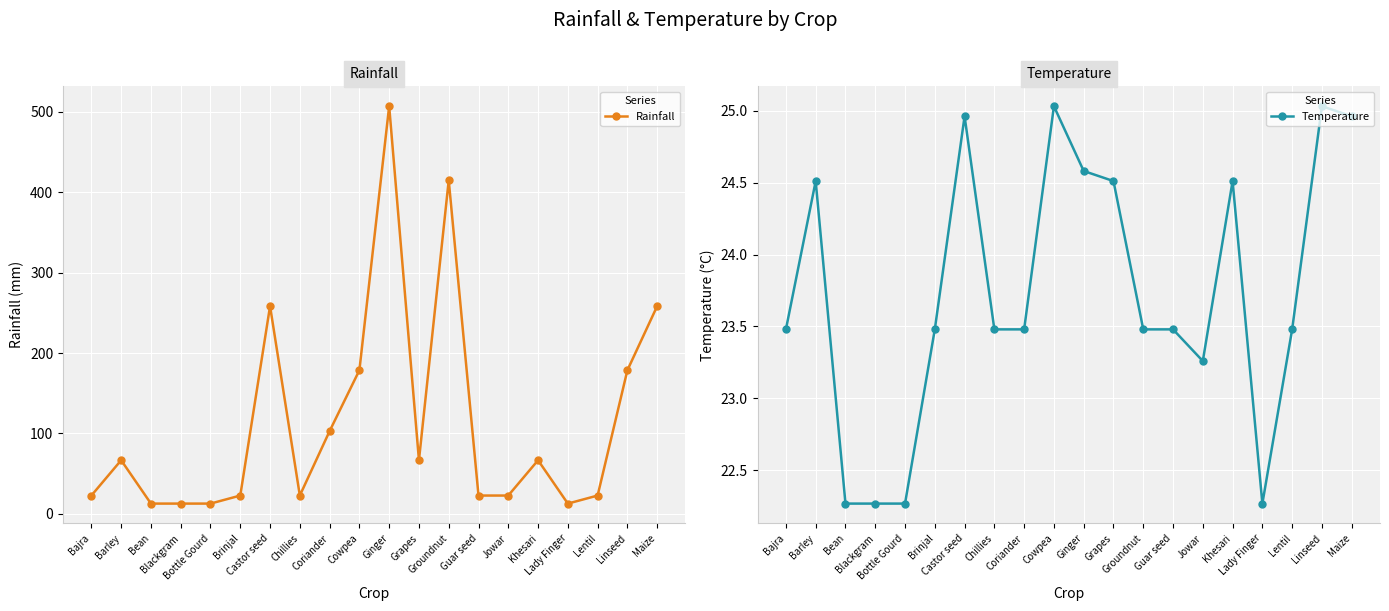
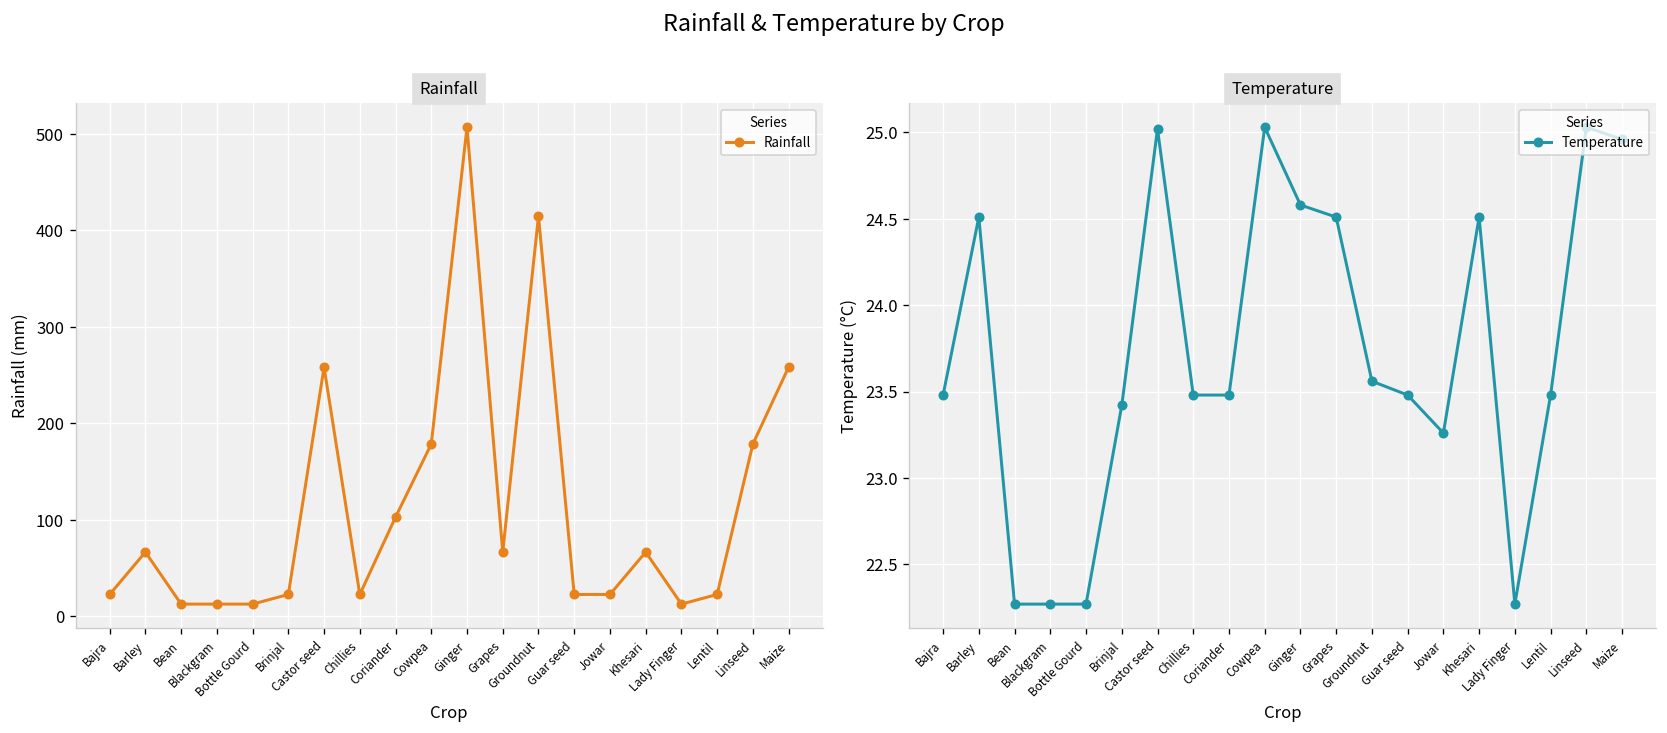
  {
    "Rainfall": {
      "Bajra": 20,
      "Barley": 70,
      "Bean": 10,
      "Blackgram": 10,
      "Bottle Gourd": 10,
      "Brinjal": 20,
      "Castor seed": 260,
      "Chillies": 20,
      "Coriander": 100,
      "Cowpea": 180,
      "Ginger": 510,
      "Grapes": 70,
      "Groundnut": 410,
      "Guar seed": 20,
      "Jowar": 20,
      "Khesari": 70,
      "Lady Finger": 10,
      "Lentil": 20,
      "Linseed": 180,
      "Maize": 260
    },
    "Temperature": {
      "Bajra": 23.48,
      "Barley": 24.51,
      "Bean": 22.27,
      "Blackgram": 22.27,
      "Bottle Gourd": 22.27,
-     "Brinjal": 23.48,
-     "Castor seed": 24.96,
+     "Brinjal": 23.42,
+     "Castor seed": 25.02,
      "Chillies": 23.48,
      "Coriander": 23.48,
      "Cowpea": 25.03,
      "Ginger": 24.58,
      "Grapes": 24.51,
-     "Groundnut": 23.48,
+     "Groundnut": 23.56,
      "Guar seed": 23.48,
      "Jowar": 23.26,
      "Khesari": 24.51,
      "Lady Finger": 22.27,
      "Lentil": 23.48
    }
  }
